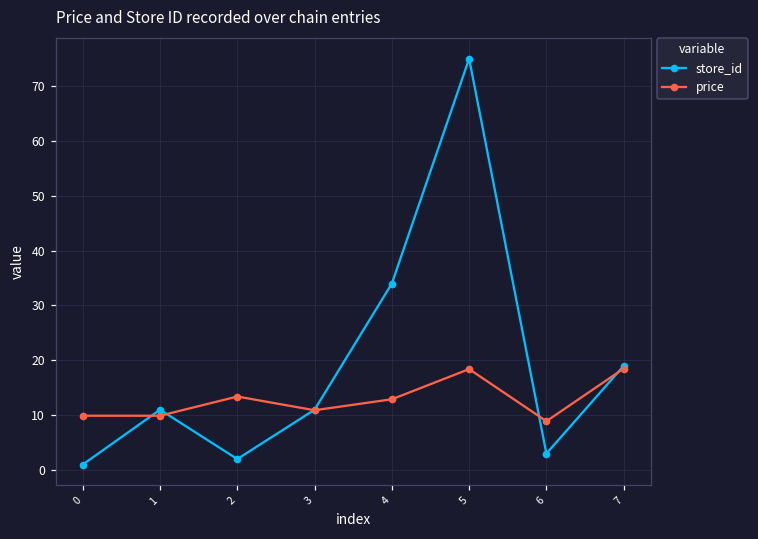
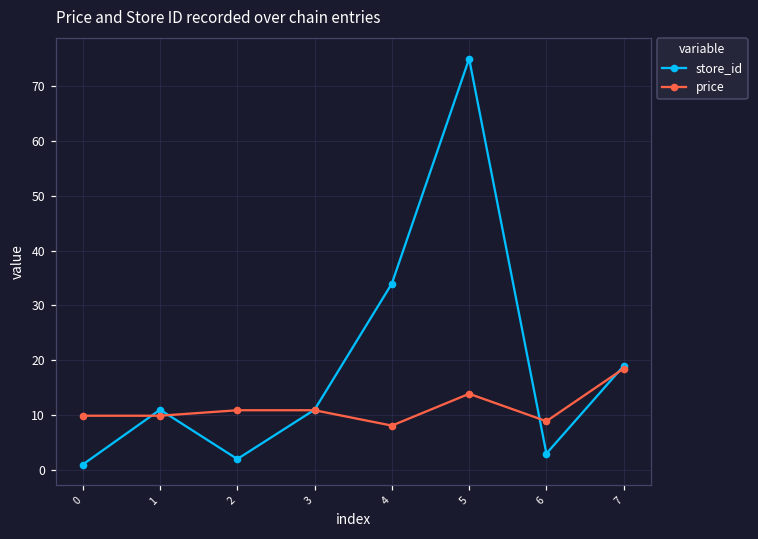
  {
    "store_id": {
      "0": 1,
      "1": 11,
      "2": 2,
      "4": 34,
      "5": 75,
      "6": 3
    },
    "price": {
      "0": 10,
      "1": 10,
-     "2": 13,
-     "4": 13,
-     "5": 18,
+     "2": 11,
+     "4": 8,
+     "5": 14,
      "6": 9
    }
  }
